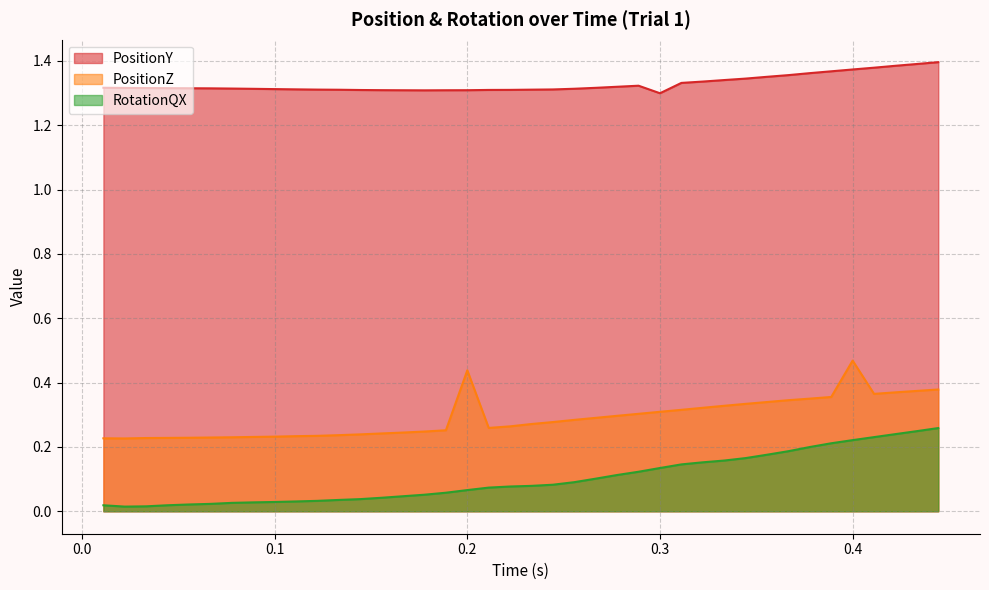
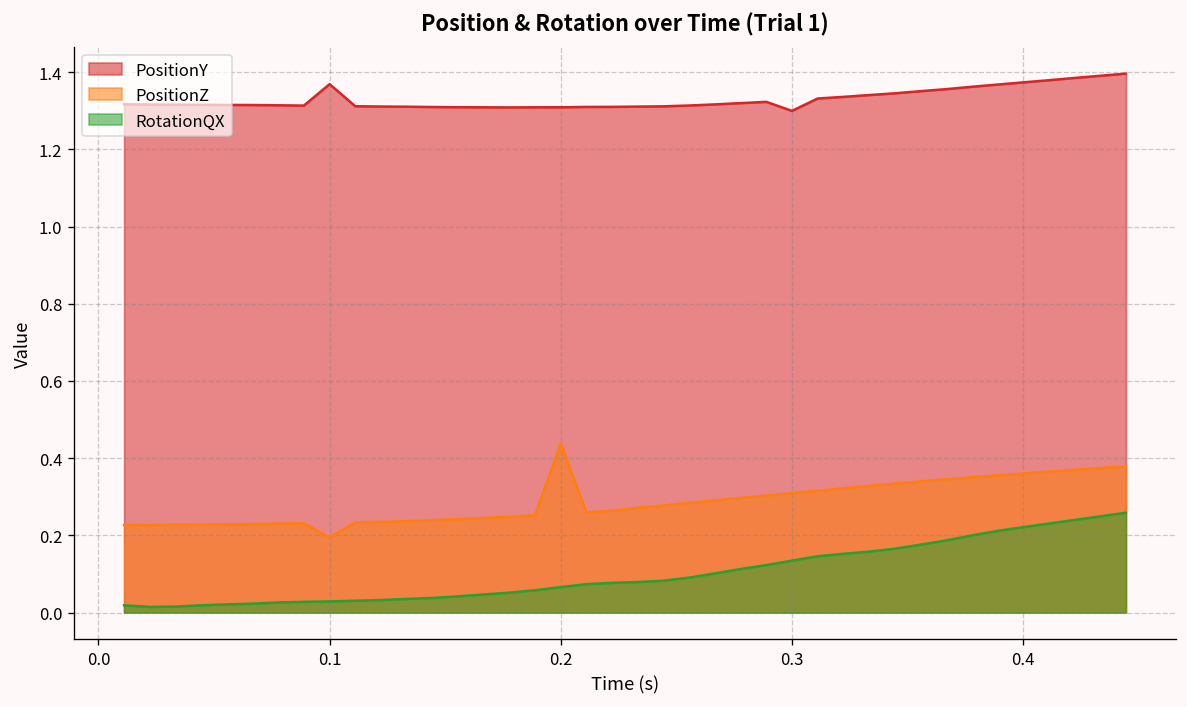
  {
    "PositionY": {
-     "0.1": 1.31,
+     "0.1": 1.37,
      "0.2": 1.31,
      "0.3": 1.30,
      "0.4": 1.37
    },
    "PositionZ": {
-     "0.1": 0.23,
+     "0.1": 0.19,
      "0.2": 0.44,
      "0.3": 0.31,
-     "0.4": 0.47
+     "0.4": 0.36
    },
    "RotationQX": {
      "0.1": 0.03,
      "0.2": 0.07,
      "0.3": 0.13,
      "0.4": 0.22
    }
  }
